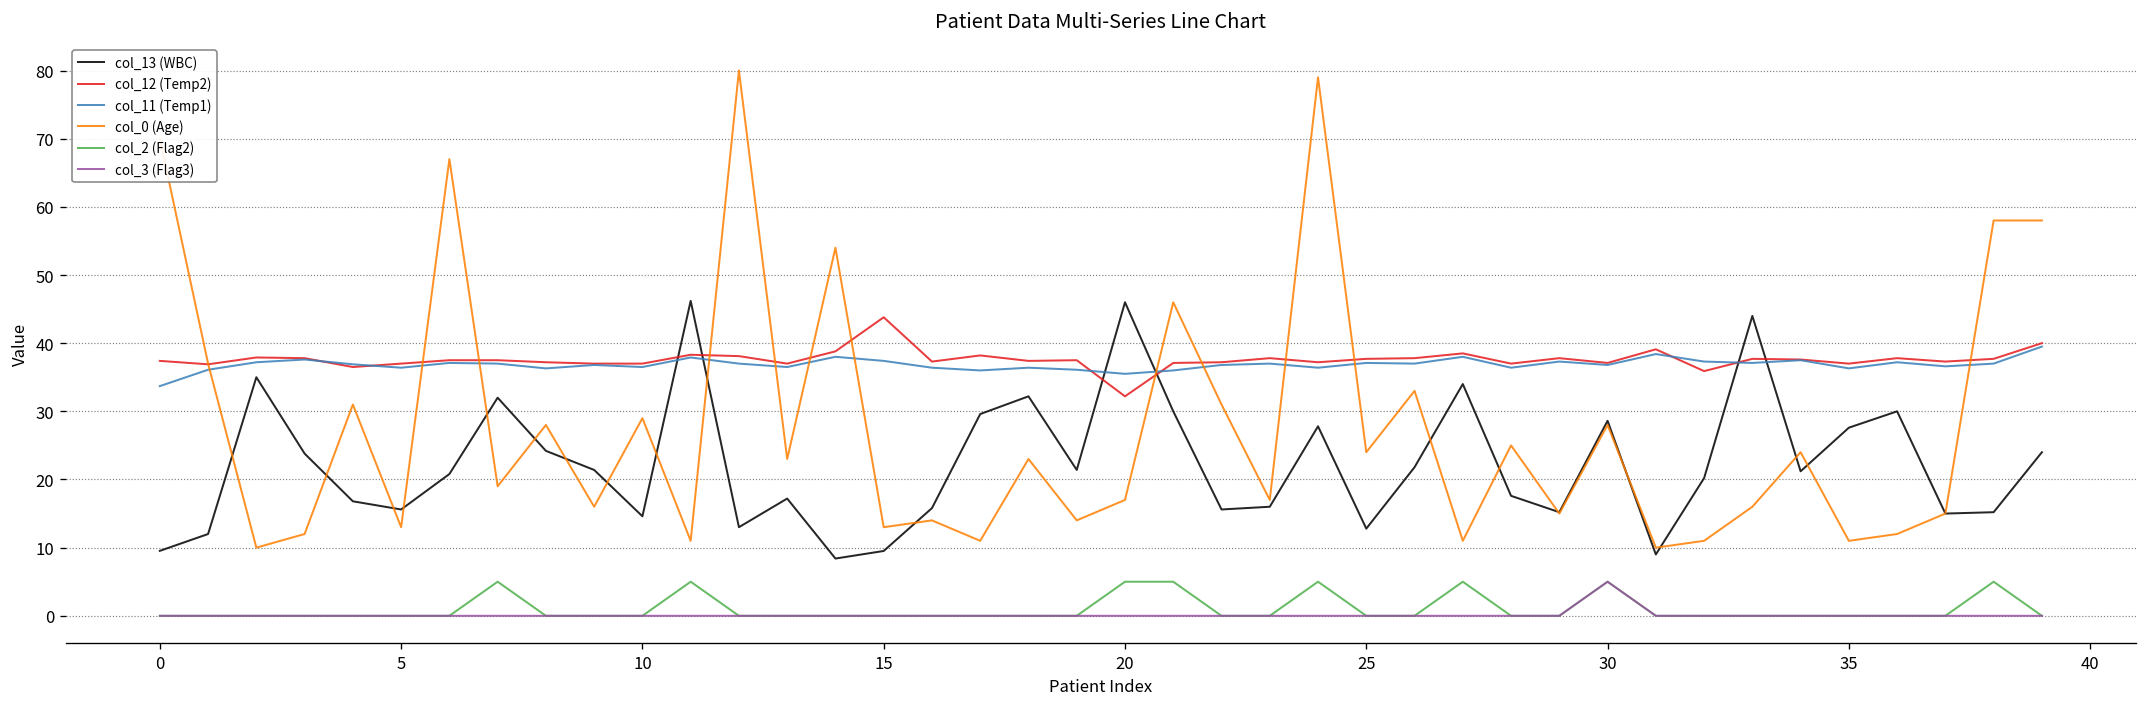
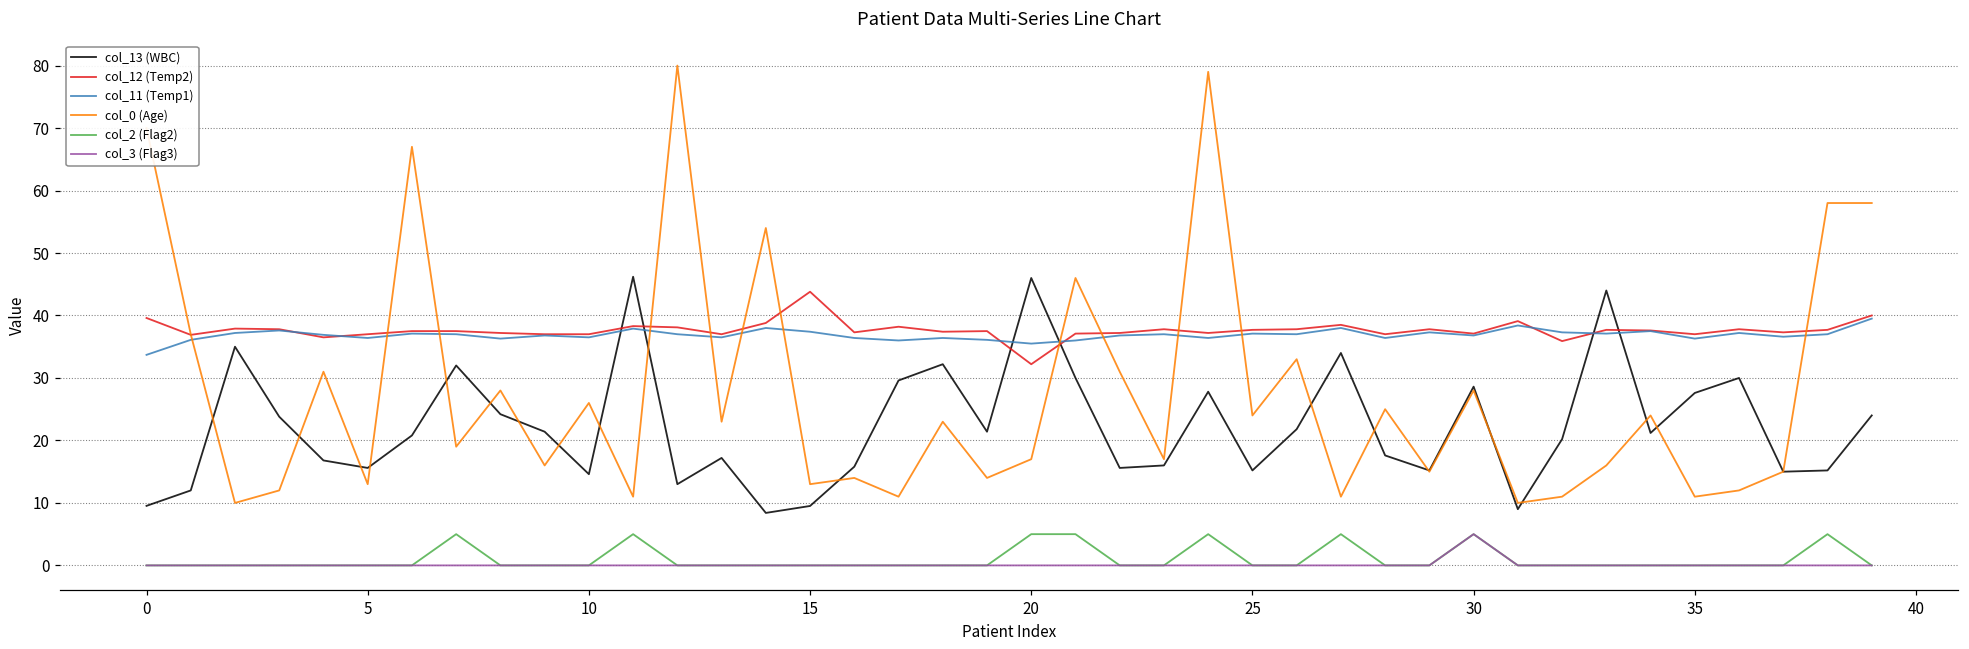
  {
    "col_13 (WBC)": {
      "0": 10,
      "5": 16,
      "10": 15,
      "15": 10,
      "20": 46,
-     "25": 13,
+     "25": 15,
      "30": 29,
      "35": 28
    },
    "col_12 (Temp2)": {
-     "0": 37,
+     "0": 40,
      "5": 37,
      "10": 37,
      "15": 44,
      "20": 32,
      "25": 38,
      "35": 37
    },
    "col_11 (Temp1)": {
      "0": 34,
      "5": 36,
      "10": 37,
      "15": 37,
      "20": 36,
      "25": 37,
      "35": 36
    },
    "col_0 (Age)": {
      "5": 13,
-     "10": 29,
+     "10": 26,
      "15": 13,
      "20": 17,
      "25": 24,
      "30": 28,
      "35": 11
    },
    "col_2 (Flag2)": {
      "20": 5
    },
    "col_3 (Flag3)": {
      "20": 0
    }
  }
